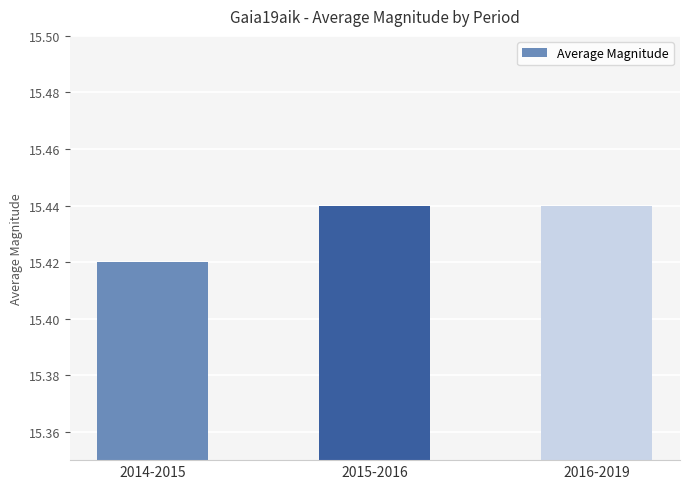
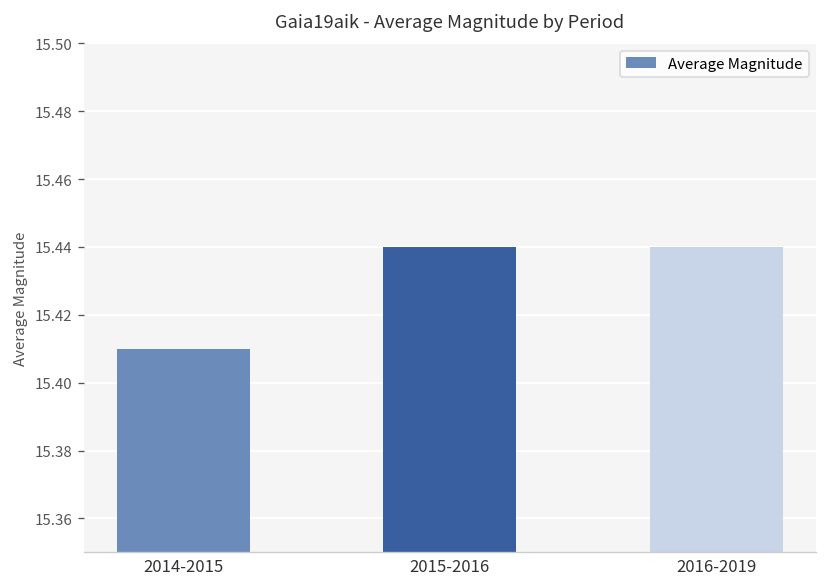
  {
-   "2014-2015": 15.42,
+   "2014-2015": 15.41,
    "2015-2016": 15.44,
    "2016-2019": 15.44
  }
